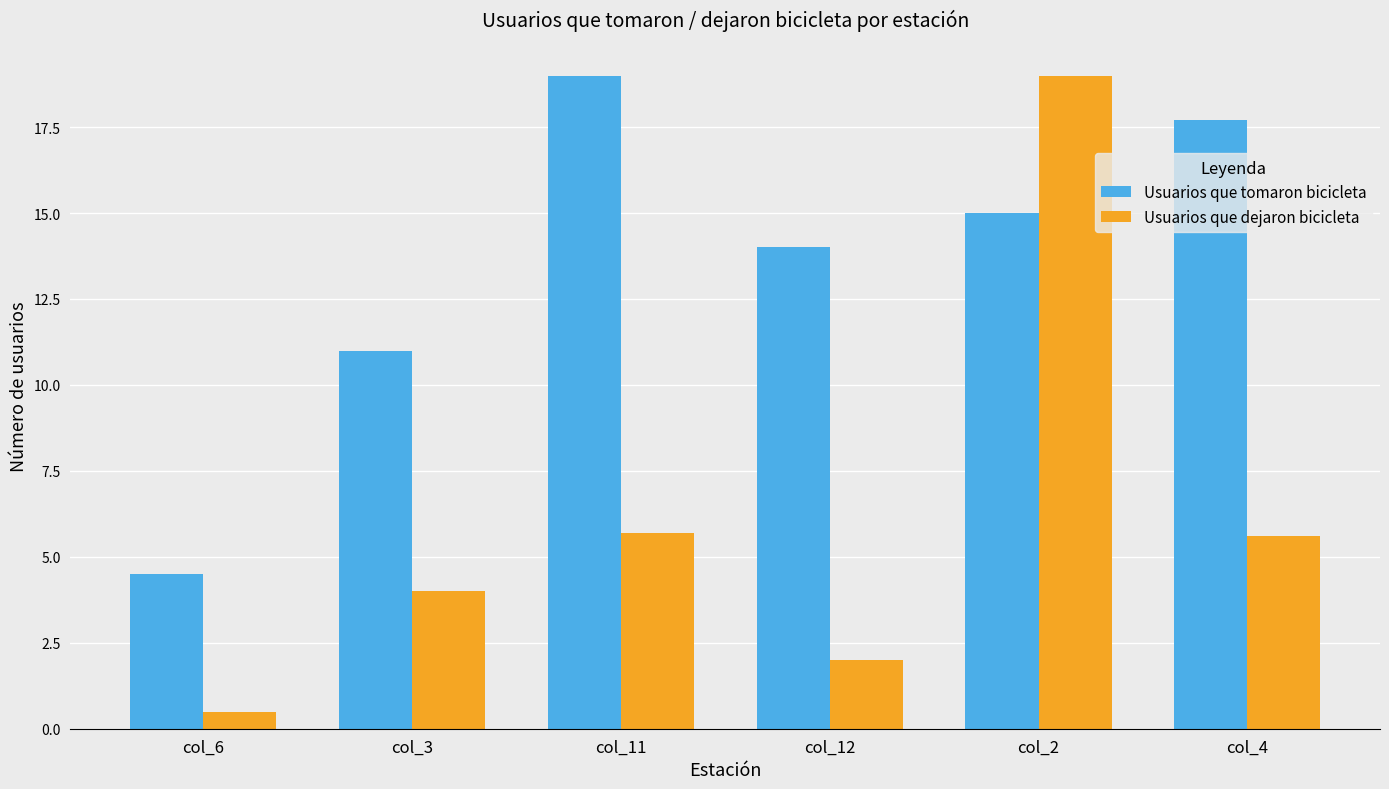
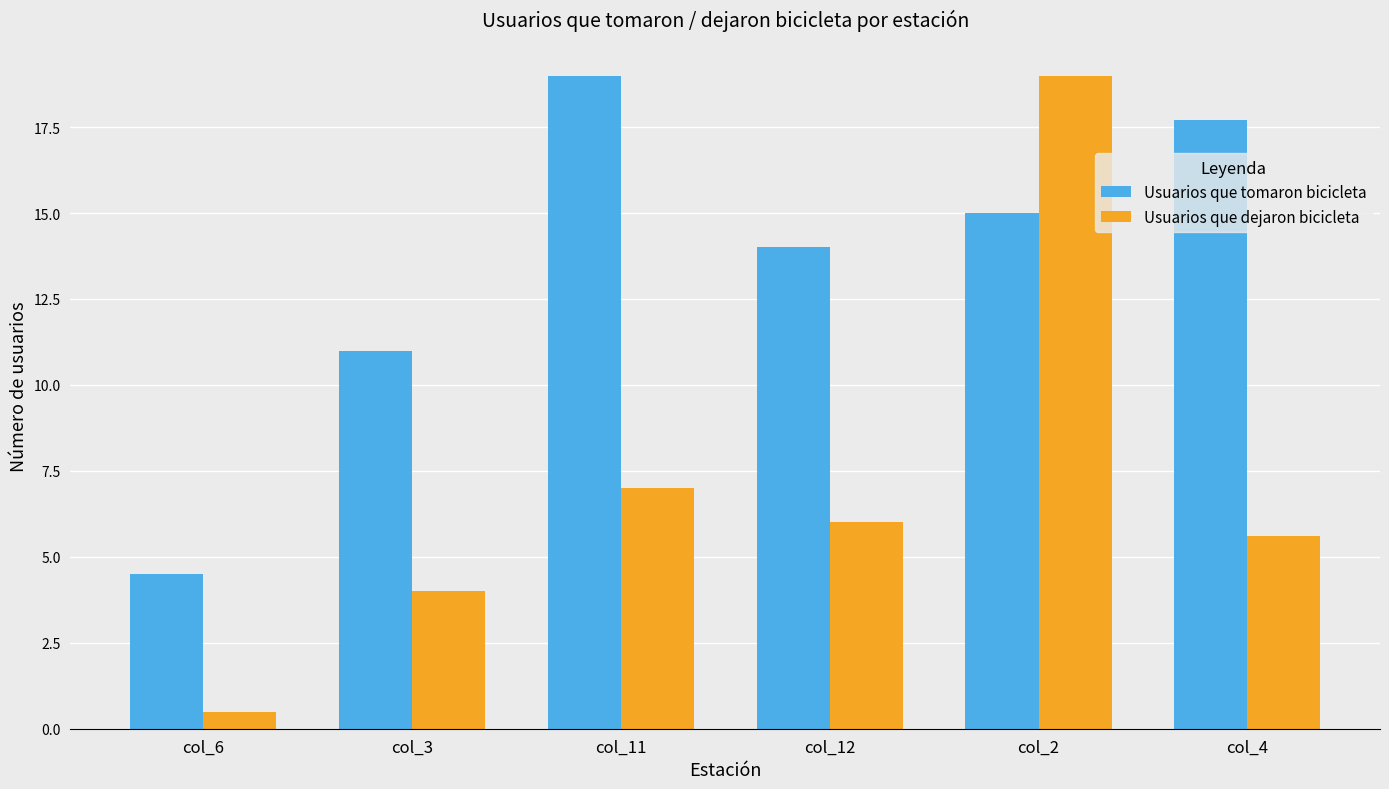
  {
    "Usuarios que tomaron bicicleta": {
      "col_6": 4.5,
      "col_3": 11.0,
      "col_11": 19.0,
      "col_12": 14.0,
      "col_2": 15.0,
      "col_4": 17.7
    },
    "Usuarios que dejaron bicicleta": {
      "col_6": 0.5,
      "col_3": 4.0,
-     "col_11": 5.7,
-     "col_12": 2,
+     "col_11": 7.0,
+     "col_12": 6,
      "col_2": 19.0,
      "col_4": 5.6
    }
  }
